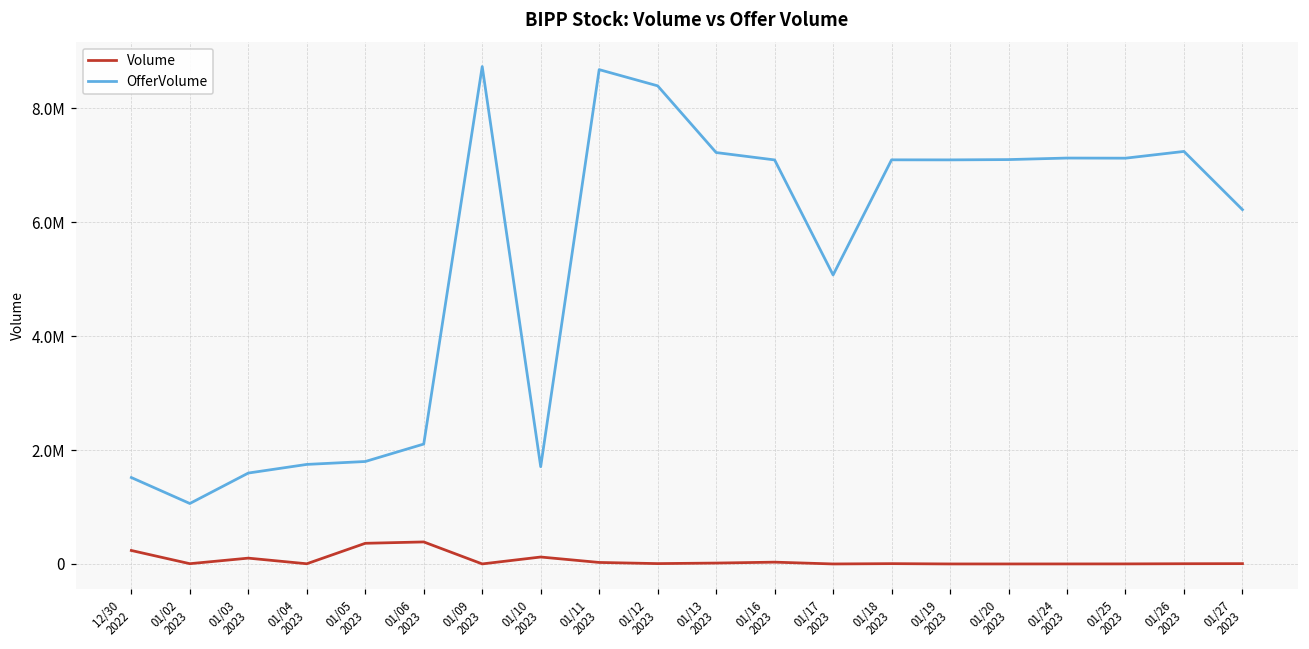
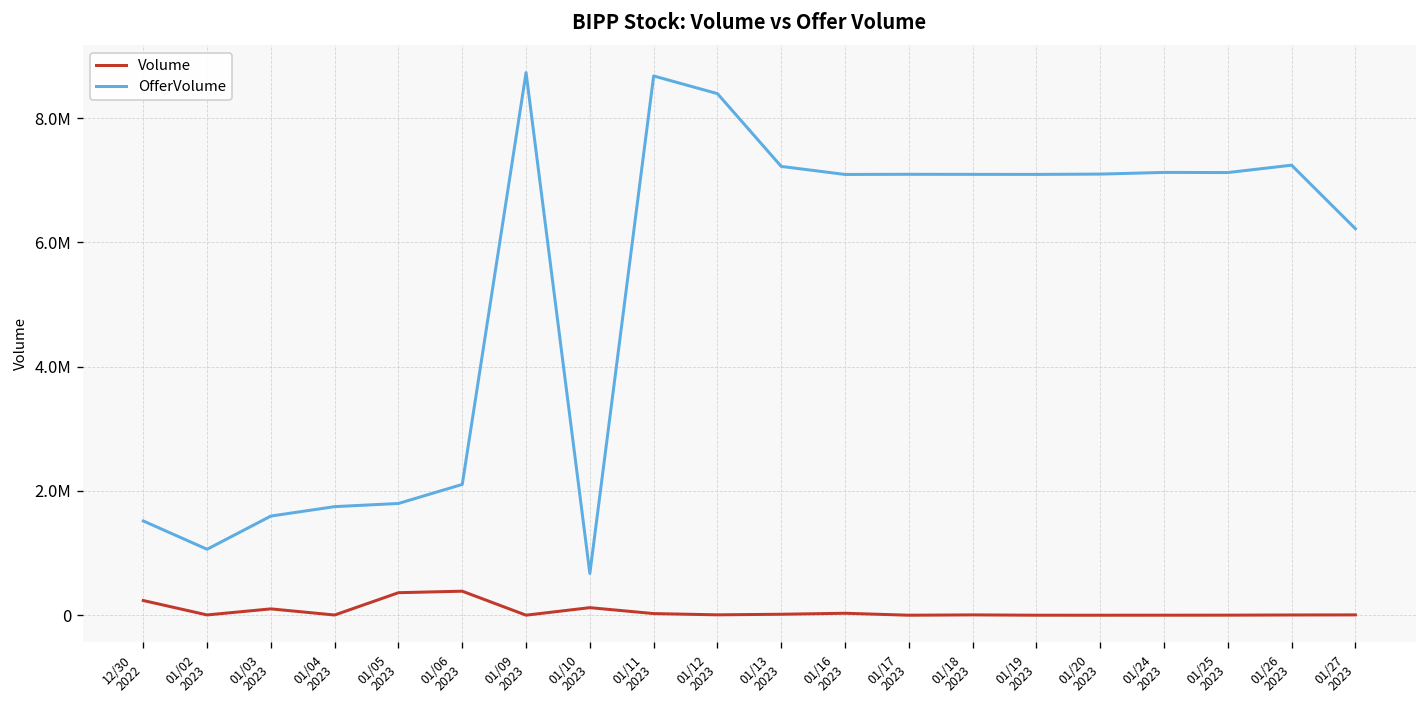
  {
    "Volume": {
      "12/30 2022": 200000,
      "01/02 2023": 0,
      "01/03 2023": 100000,
      "01/04 2023": 0,
      "01/05 2023": 400000,
      "01/06 2023": 400000,
      "01/09 2023": 0,
      "01/10 2023": 100000,
      "01/11 2023": 0,
      "01/12 2023": 0,
      "01/13 2023": 0,
      "01/16 2023": 0,
      "01/17 2023": 0,
      "01/18 2023": 0,
      "01/19 2023": 0,
      "01/20 2023": 0,
      "01/24 2023": 0,
      "01/25 2023": 0,
      "01/26 2023": 0,
      "01/27 2023": 0
    },
    "OfferVolume": {
      "12/30 2022": 1500000,
      "01/02 2023": 1100000,
      "01/03 2023": 1600000,
      "01/04 2023": 1700000,
      "01/05 2023": 1800000,
      "01/06 2023": 2100000,
      "01/09 2023": 8700000,
-     "01/10 2023": 1700000,
+     "01/10 2023": 700000,
      "01/11 2023": 8700000,
      "01/12 2023": 8400000,
      "01/13 2023": 7200000,
      "01/16 2023": 7100000,
-     "01/17 2023": 5100000,
+     "01/17 2023": 7100000,
      "01/18 2023": 7100000,
      "01/19 2023": 7100000,
      "01/20 2023": 7100000,
      "01/24 2023": 7100000,
      "01/25 2023": 7100000,
      "01/26 2023": 7200000,
      "01/27 2023": 6200000
    }
  }
